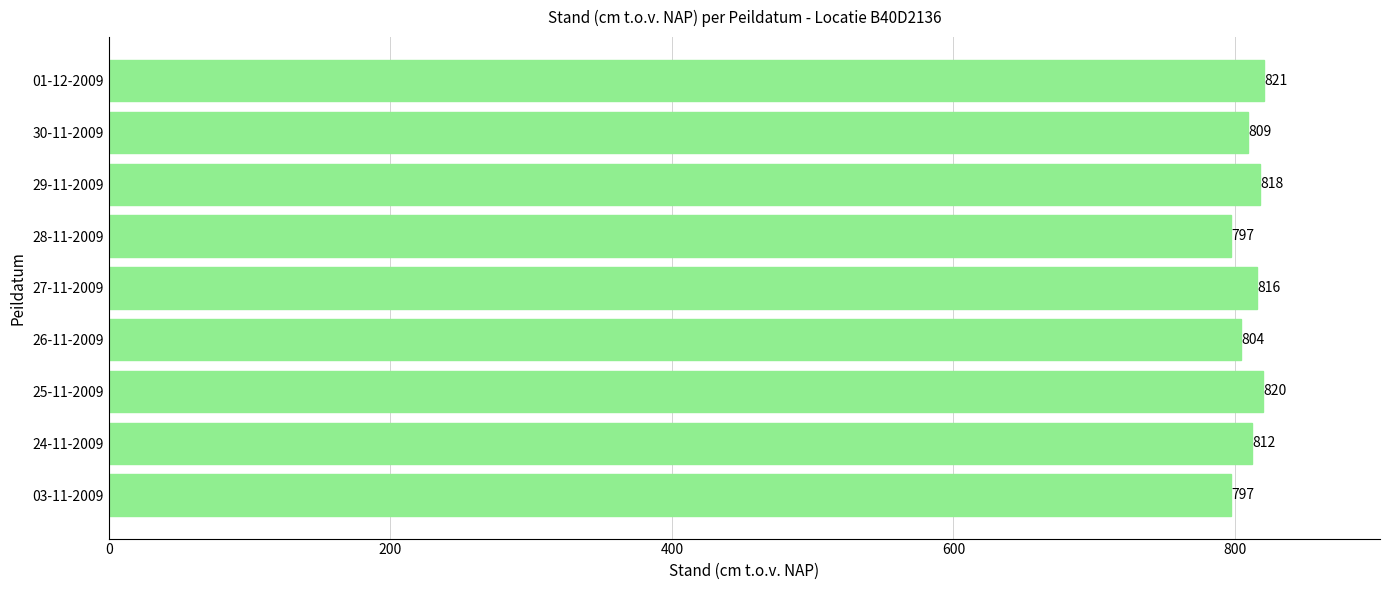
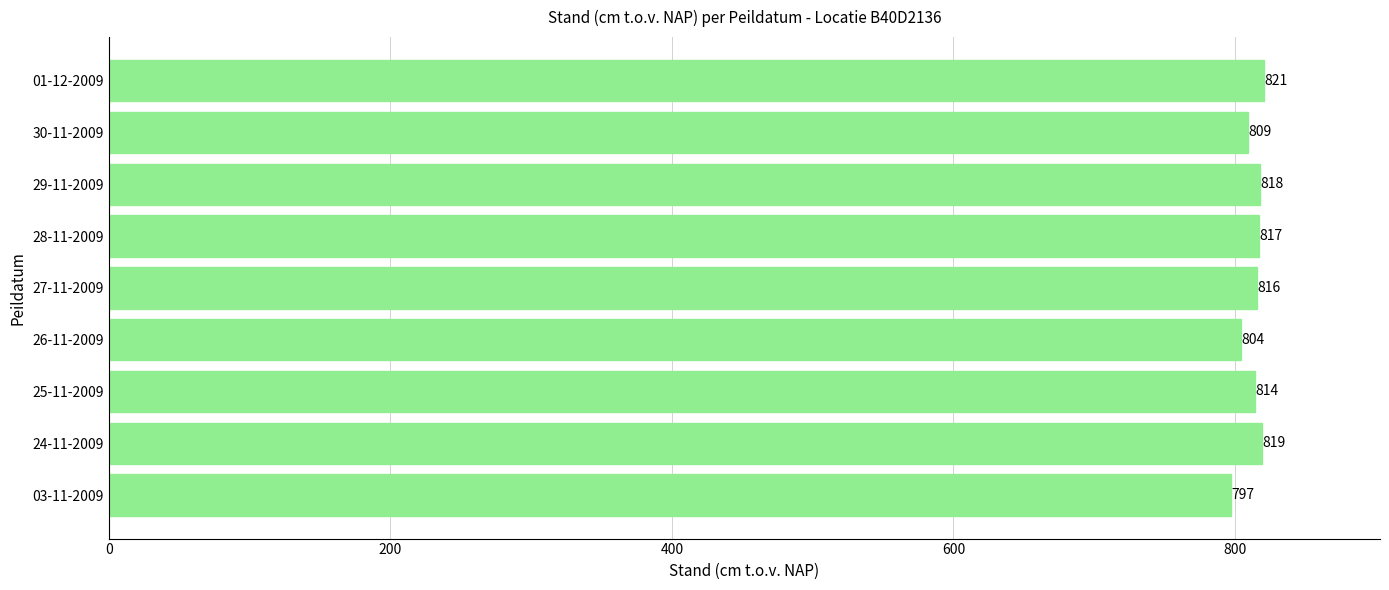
  {
    "01-12-2009": 821,
    "30-11-2009": 809,
    "29-11-2009": 818,
-   "28-11-2009": 797,
+   "28-11-2009": 817,
    "27-11-2009": 816,
    "26-11-2009": 804,
-   "25-11-2009": 820,
-   "24-11-2009": 812,
+   "25-11-2009": 814,
+   "24-11-2009": 819,
    "03-11-2009": 797
  }
